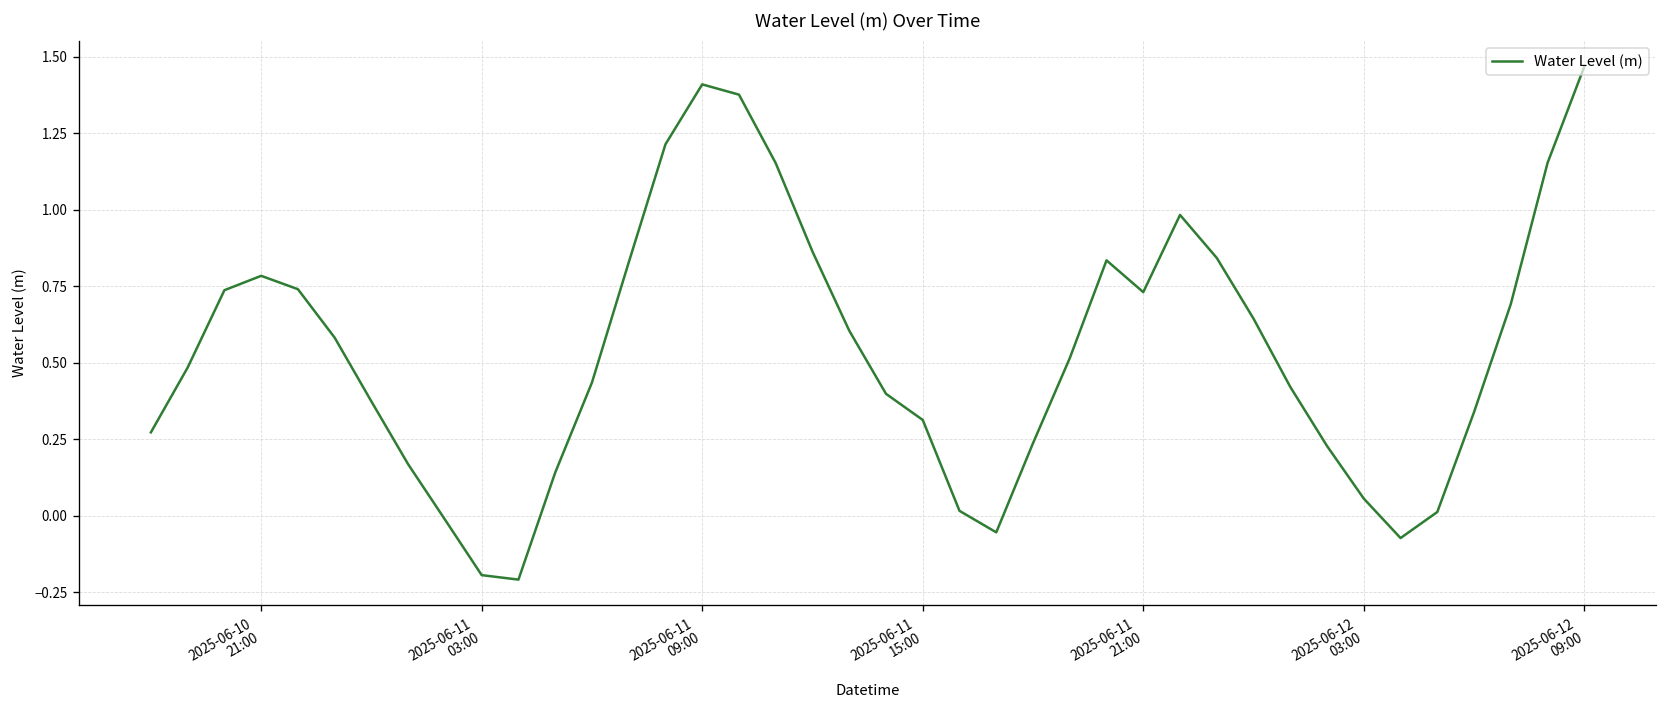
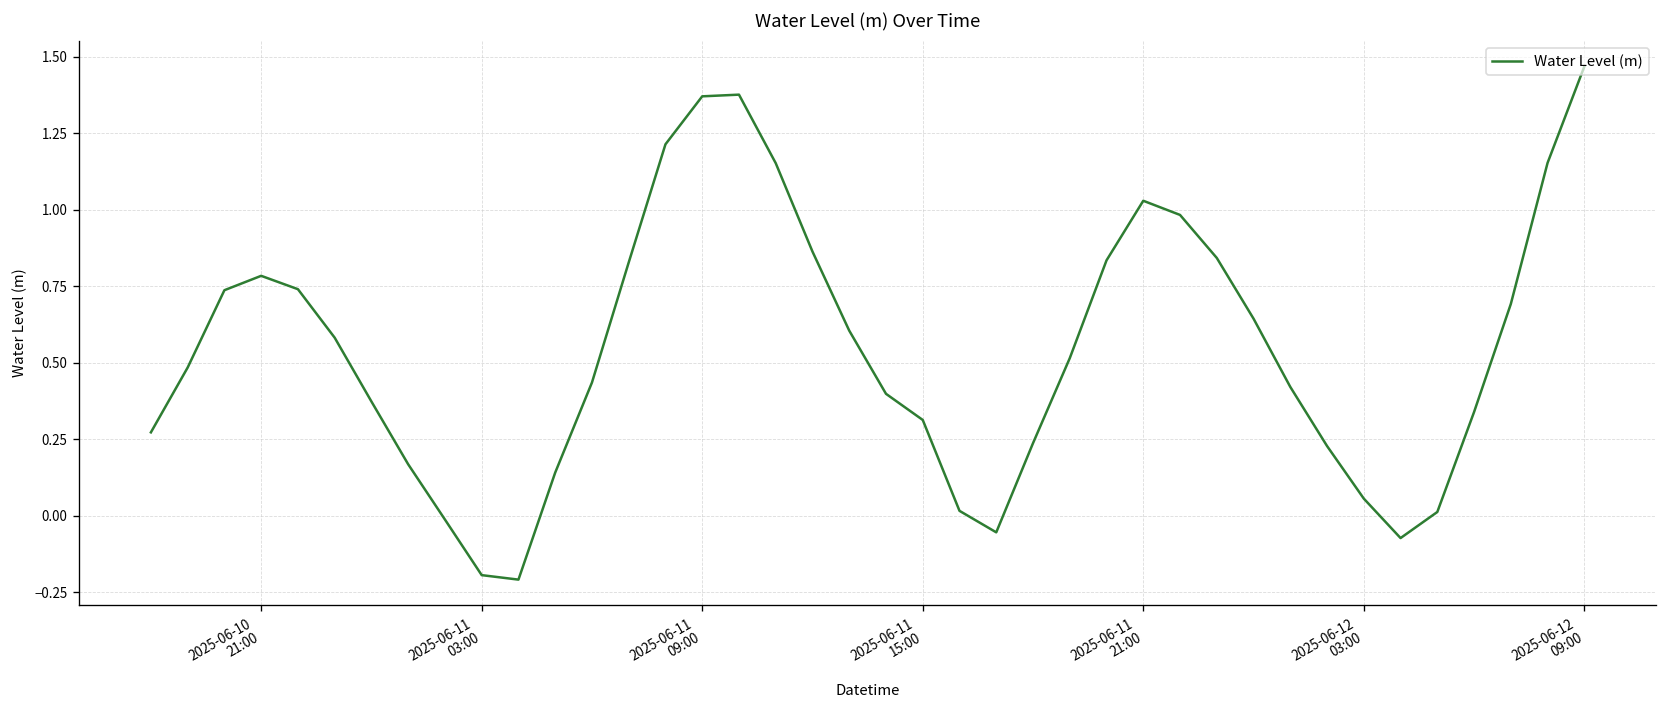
  {
    "2025-06-10 21:00": 0.78,
    "2025-06-11 03:00": -0.19,
-   "2025-06-11 09:00": 1.41,
+   "2025-06-11 09:00": 1.37,
    "2025-06-11 15:00": 0.31,
-   "2025-06-11 21:00": 0.73,
+   "2025-06-11 21:00": 1.03,
    "2025-06-12 03:00": 0.06
  }
